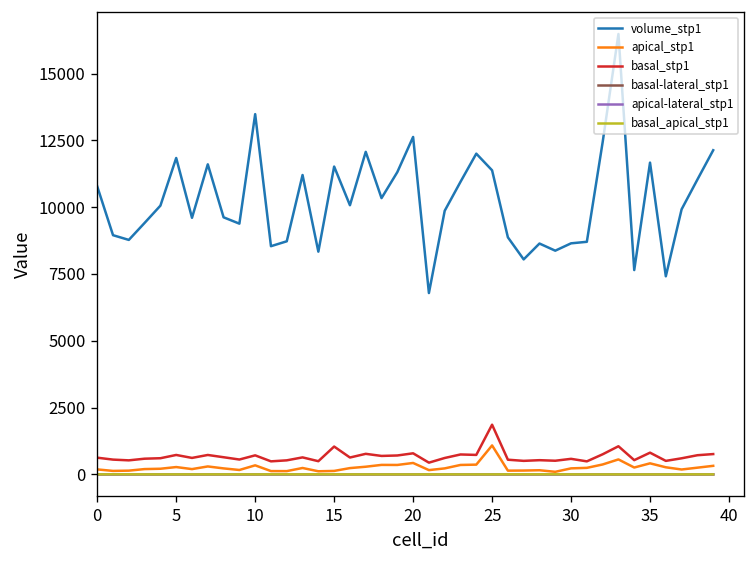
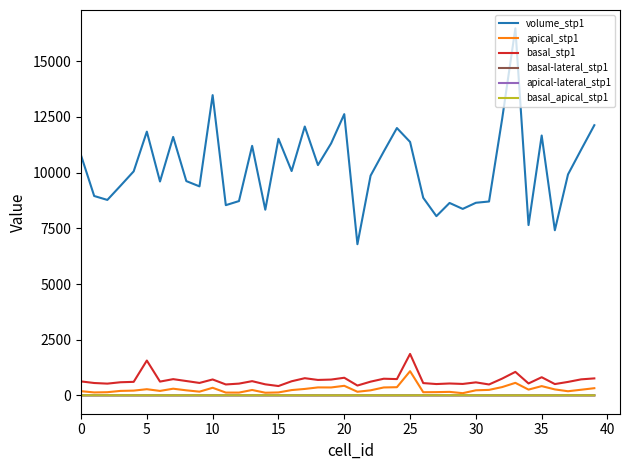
  {
    "volume_stp1": {
      "0": 10800,
      "5": 11800,
      "10": 13500,
      "15": 11500,
      "20": 12600,
      "25": 11400,
      "30": 8600,
      "35": 11700
    },
    "apical_stp1": {
      "0": 200,
      "5": 300,
      "10": 300,
      "15": 100,
      "20": 400,
      "25": 1100,
      "30": 200,
      "35": 400
    },
    "basal_stp1": {
      "0": 600,
-     "5": 700,
+     "5": 1600,
      "10": 700,
-     "15": 1000,
+     "15": 400,
      "20": 800,
      "25": 1900,
      "30": 600,
      "35": 800
    },
    "basal_apical_stp1": {
      "0": 0,
      "5": 0,
      "10": 0,
      "15": 0,
      "20": 0,
      "25": 0,
      "30": 0,
      "35": 0
    }
  }
